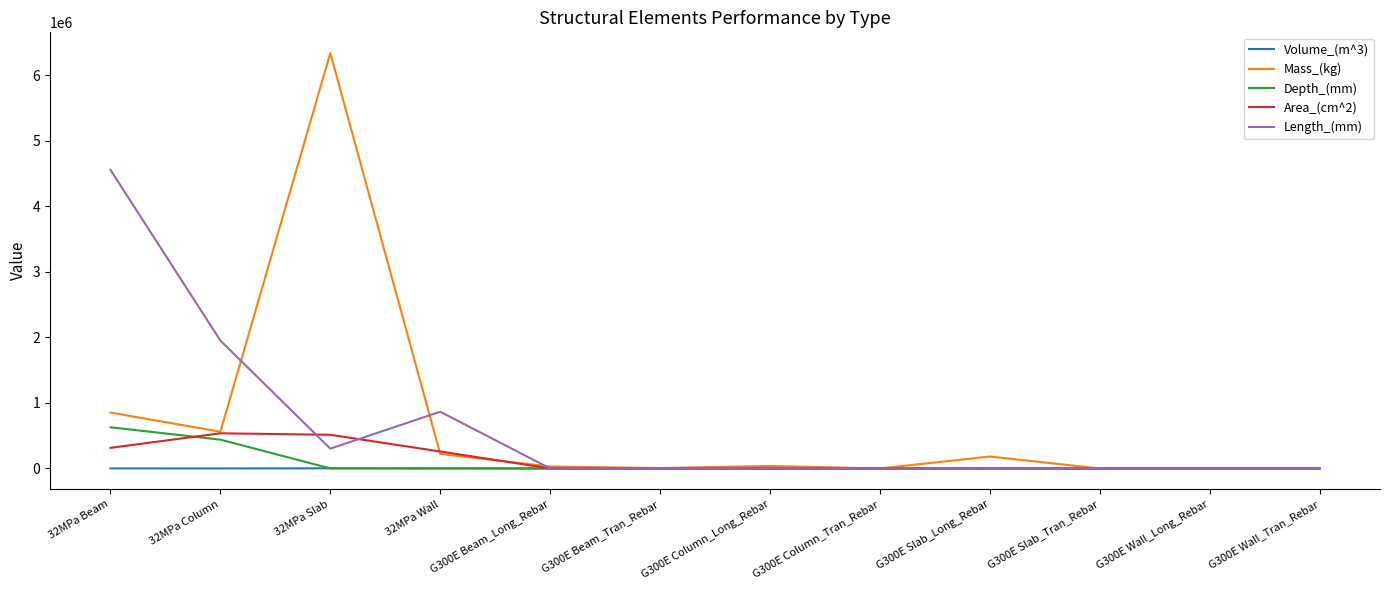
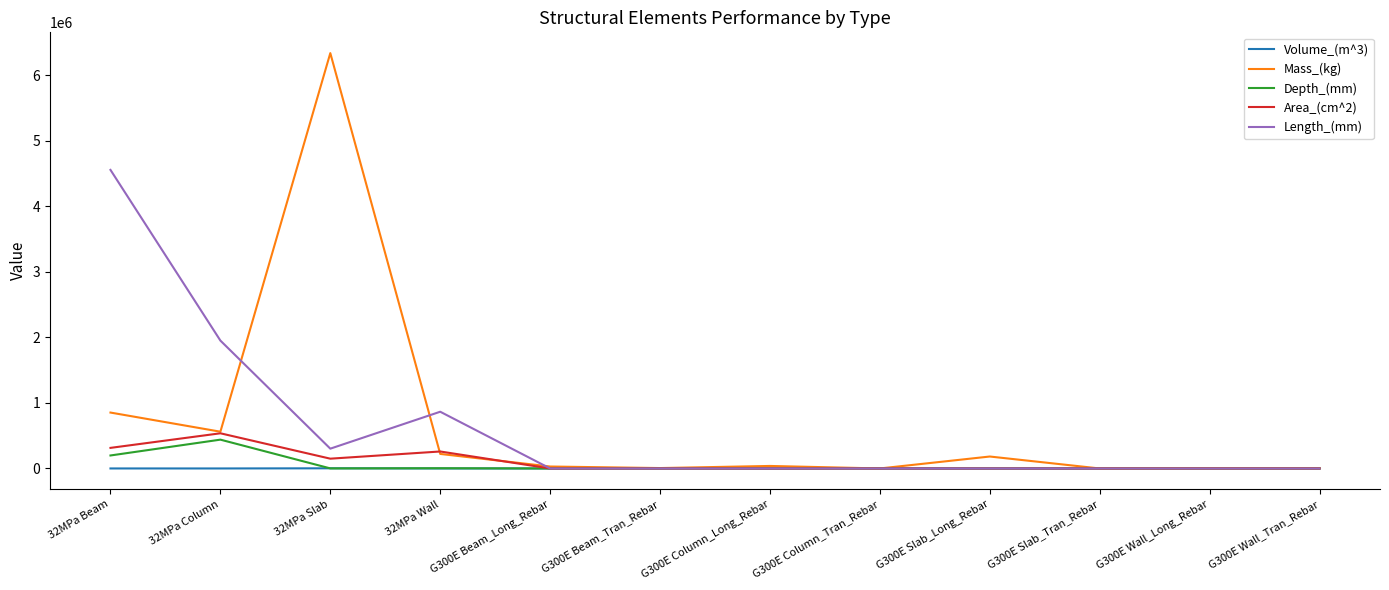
  {
    "Volume_(m^3)": {
      "32MPa Beam": 0,
      "32MPa Column": 0
    },
    "Mass_(kg)": {
      "32MPa Beam": 900000,
      "32MPa Slab": 6300000,
      "G300E Slab_Long_Rebar": 200000
    },
    "Depth_(mm)": {
-     "32MPa Beam": 600000,
+     "32MPa Beam": 200000,
      "32MPa Column": 400000
    },
    "Area_(cm^2)": {
      "32MPa Beam": 300000,
-     "32MPa Slab": 500000
+     "32MPa Slab": 100000
    },
    "Length_(mm)": {
      "32MPa Beam": 4600000,
      "32MPa Column": 2000000,
      "32MPa Slab": 300000,
      "32MPa Wall": 900000
    }
  }
